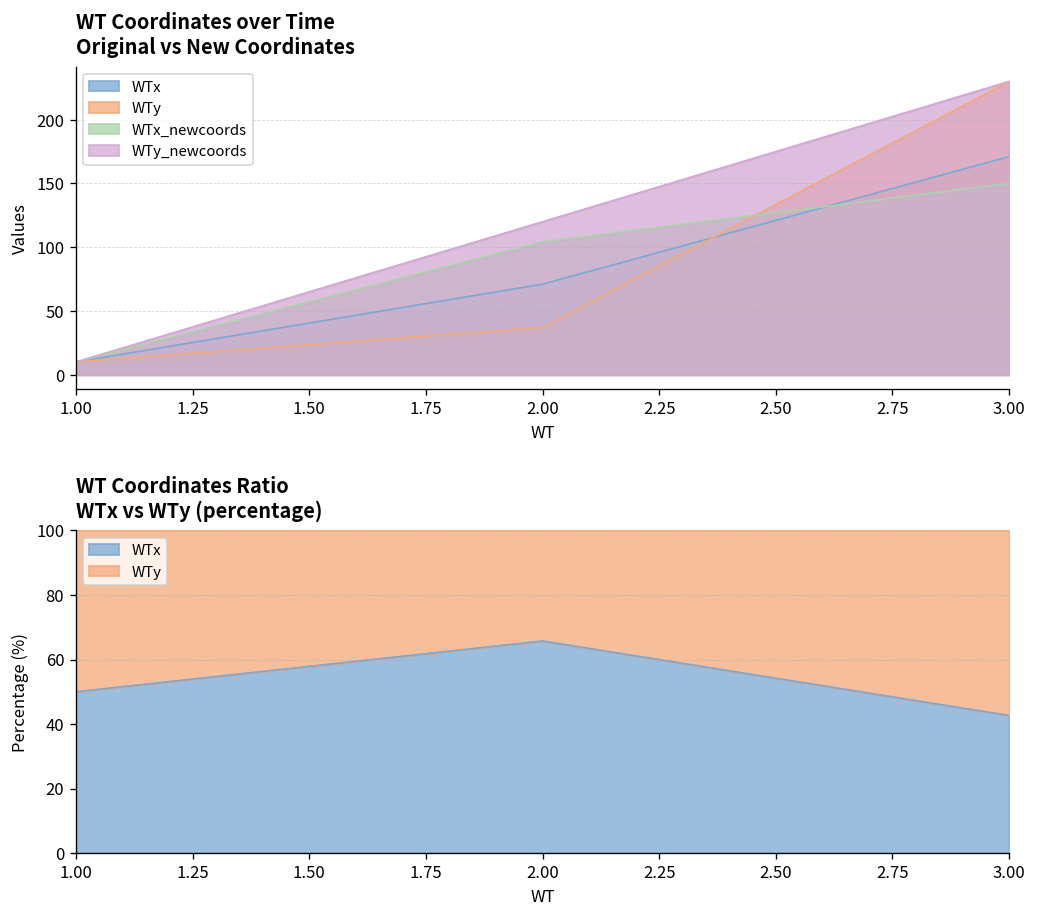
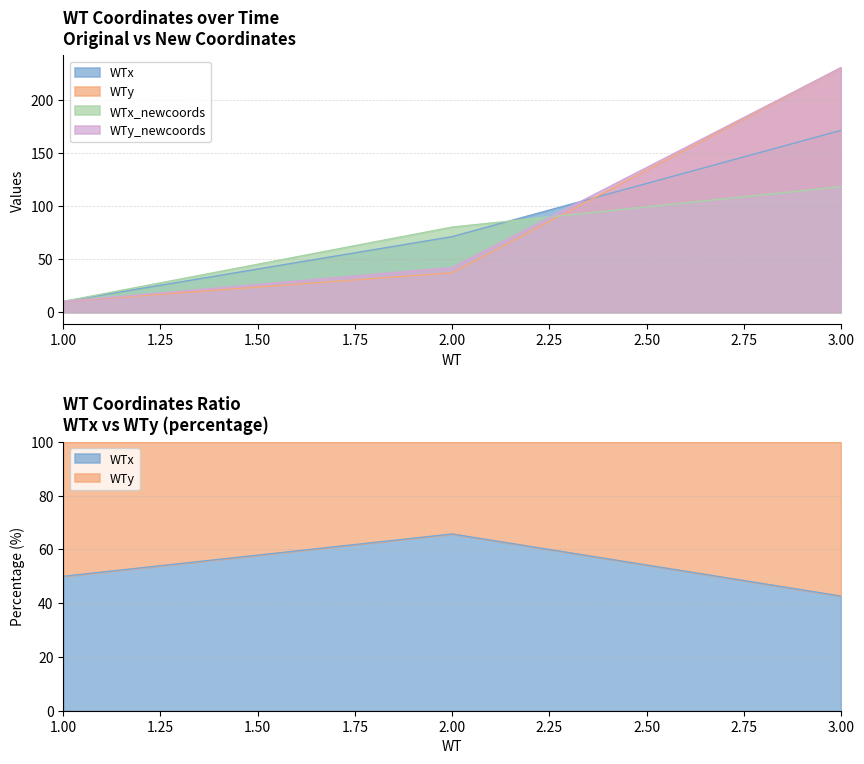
  {
    "WT Coordinates over Time Original vs New Coordinates": {
      "WTx": {
        "2.00": 71,
        "3.00": 171
      },
      "WTy": {
        "2.00": 37
      },
      "WTx_newcoords": {
-       "2.00": 104,
-       "3.00": 150
+       "2.00": 80,
+       "3.00": 118
      },
      "WTy_newcoords": {
-       "2.00": 120
+       "2.00": 42
      }
    },
    "WT Coordinates Ratio WTx vs WTy (percentage)": {
      "WTx": {
        "1.00": 50,
        "2.00": 66,
        "3.00": 43
      }
    }
  }
